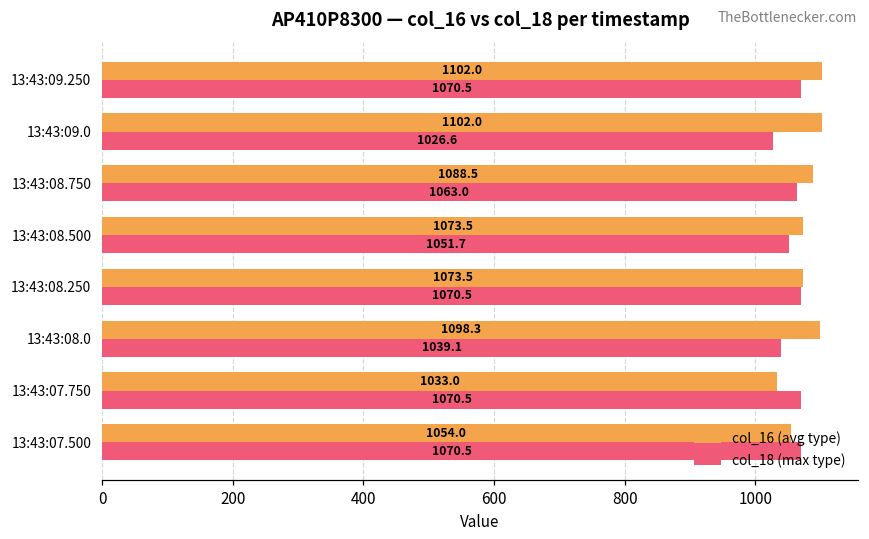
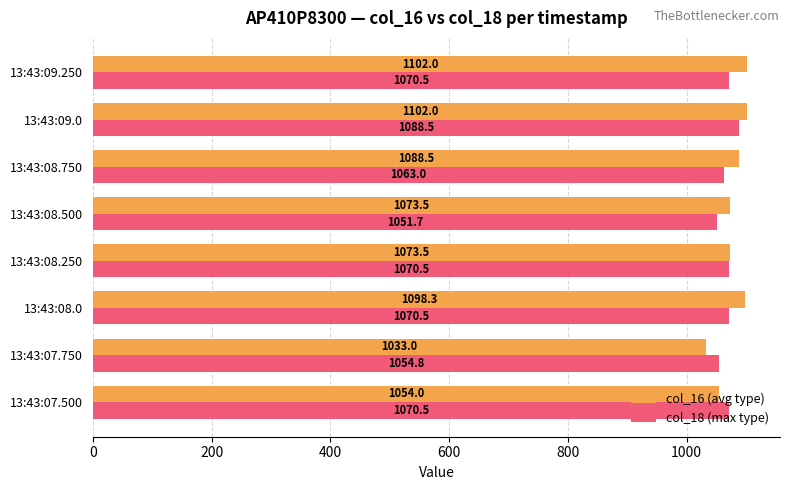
  {
    "col_16 (avg type)": {
      "13:43:09.250": 1102.0,
      "13:43:09.0": 1102.0,
      "13:43:08.750": 1088.5,
      "13:43:08.500": 1073.5,
      "13:43:08.250": 1073.5,
      "13:43:08.0": 1098.3,
      "13:43:07.750": 1033.0,
      "13:43:07.500": 1054.0
    },
    "col_18 (max type)": {
      "13:43:09.250": 1070.5,
-     "13:43:09.0": 1026.6,
+     "13:43:09.0": 1088.5,
      "13:43:08.750": 1063.0,
      "13:43:08.500": 1051.7,
      "13:43:08.250": 1070.5,
-     "13:43:08.0": 1039.1,
-     "13:43:07.750": 1070.5,
+     "13:43:08.0": 1070.5,
+     "13:43:07.750": 1054.8,
      "13:43:07.500": 1070.5
    }
  }
